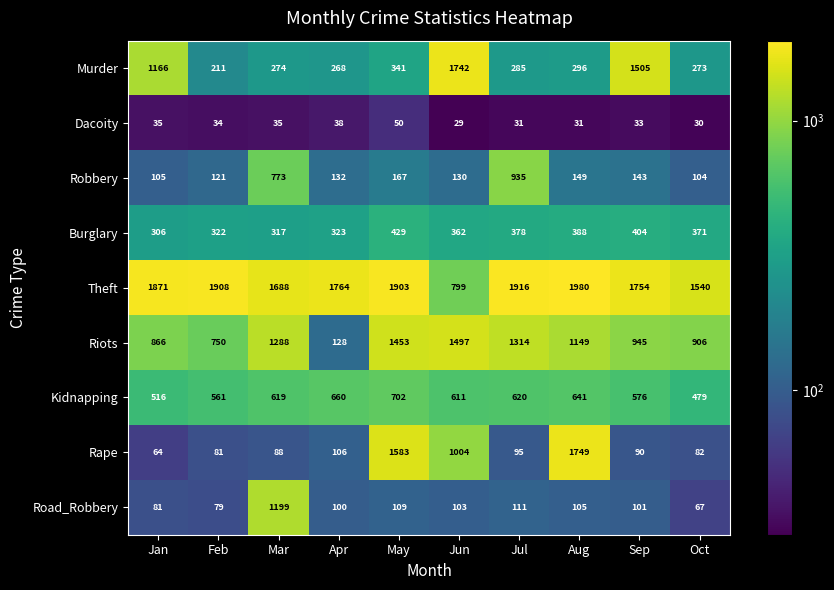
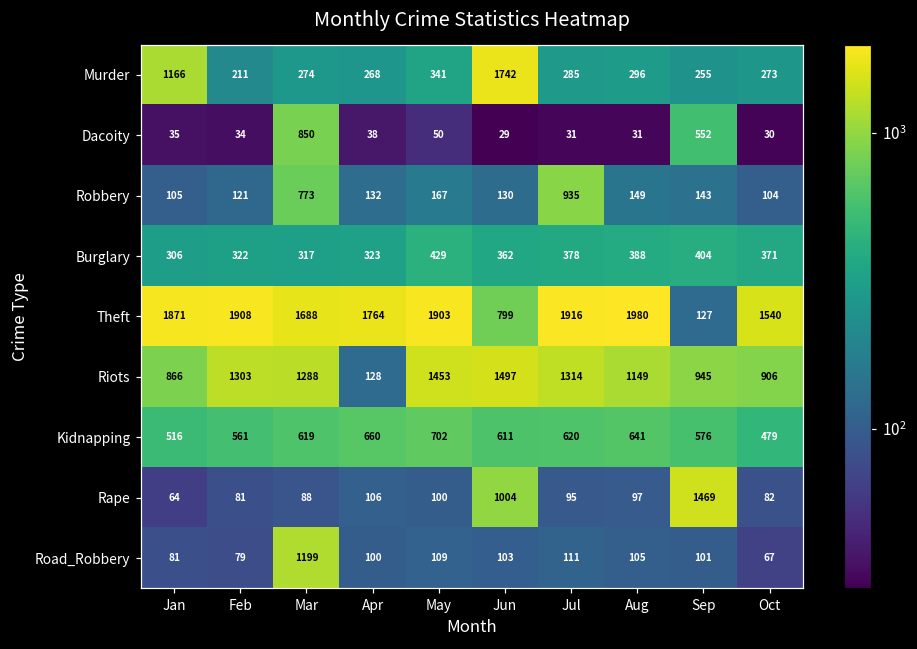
  {
    "Murder": {
      "Jan": 1166,
      "Feb": 211,
      "Mar": 274,
      "Apr": 268,
      "May": 341,
      "Jun": 1742,
      "Jul": 285,
      "Aug": 296,
-     "Sep": 1505,
+     "Sep": 255,
      "Oct": 273
    },
    "Dacoity": {
      "Jan": 35,
      "Feb": 34,
-     "Mar": 35,
+     "Mar": 850,
      "Apr": 38,
      "May": 50,
      "Jun": 29,
      "Jul": 31,
      "Aug": 31,
-     "Sep": 33,
+     "Sep": 552,
      "Oct": 30
    },
    "Robbery": {
      "Jan": 105,
      "Feb": 121,
      "Mar": 773,
      "Apr": 132,
      "May": 167,
      "Jun": 130,
      "Jul": 935,
      "Aug": 149,
      "Sep": 143,
      "Oct": 104
    },
    "Burglary": {
      "Jan": 306,
      "Feb": 322,
      "Mar": 317,
      "Apr": 323,
      "May": 429,
      "Jun": 362,
      "Jul": 378,
      "Aug": 388,
      "Sep": 404,
      "Oct": 371
    },
    "Theft": {
      "Jan": 1871,
      "Feb": 1908,
      "Mar": 1688,
      "Apr": 1764,
      "May": 1903,
      "Jun": 799,
      "Jul": 1916,
      "Aug": 1980,
-     "Sep": 1754,
+     "Sep": 127,
      "Oct": 1540
    },
    "Riots": {
      "Jan": 866,
-     "Feb": 750,
+     "Feb": 1303,
      "Mar": 1288,
      "Apr": 128,
      "May": 1453,
      "Jun": 1497,
      "Jul": 1314,
      "Aug": 1149,
      "Sep": 945,
      "Oct": 906
    },
    "Kidnapping": {
      "Jan": 516,
      "Feb": 561,
      "Mar": 619,
      "Apr": 660,
      "May": 702,
      "Jun": 611,
      "Jul": 620,
      "Aug": 641,
      "Sep": 576,
      "Oct": 479
    },
    "Rape": {
      "Jan": 64,
      "Feb": 81,
      "Mar": 88,
      "Apr": 106,
-     "May": 1583,
+     "May": 100,
      "Jun": 1004,
      "Jul": 95,
-     "Aug": 1749,
-     "Sep": 90,
+     "Aug": 97,
+     "Sep": 1469,
      "Oct": 82
    },
    "Road_Robbery": {
      "Jan": 81,
      "Feb": 79,
      "Mar": 1199,
      "Apr": 100,
      "May": 109,
      "Jun": 103,
      "Jul": 111,
      "Aug": 105,
      "Sep": 101,
      "Oct": 67
    }
  }
